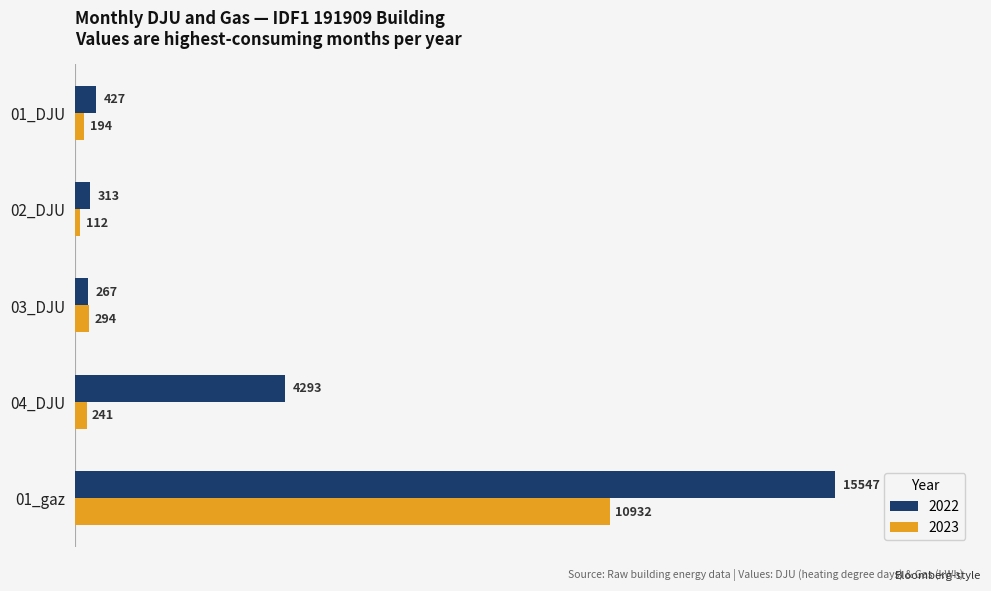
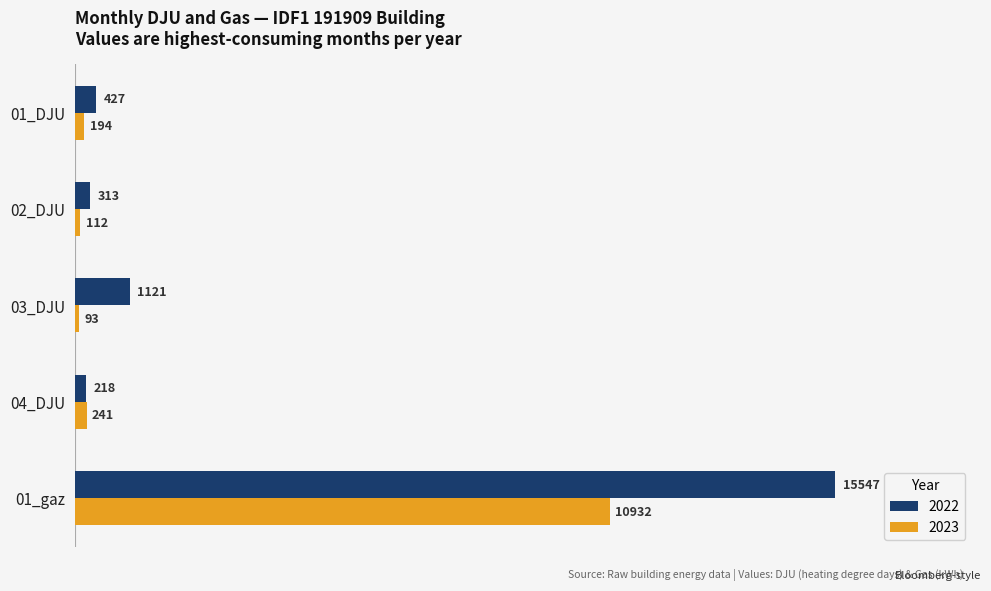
  {
    "2022": {
      "01_DJU": 427,
      "02_DJU": 313,
-     "03_DJU": 267,
-     "04_DJU": 4293,
+     "03_DJU": 1121,
+     "04_DJU": 218,
      "01_gaz": 15547
    },
    "2023": {
      "01_DJU": 194,
      "02_DJU": 112,
-     "03_DJU": 294,
+     "03_DJU": 93,
      "04_DJU": 241,
      "01_gaz": 10932
    }
  }
